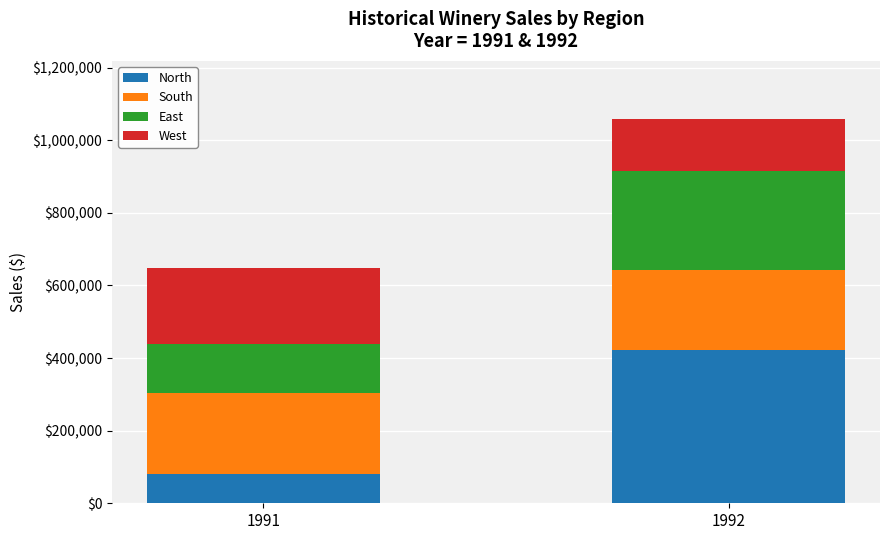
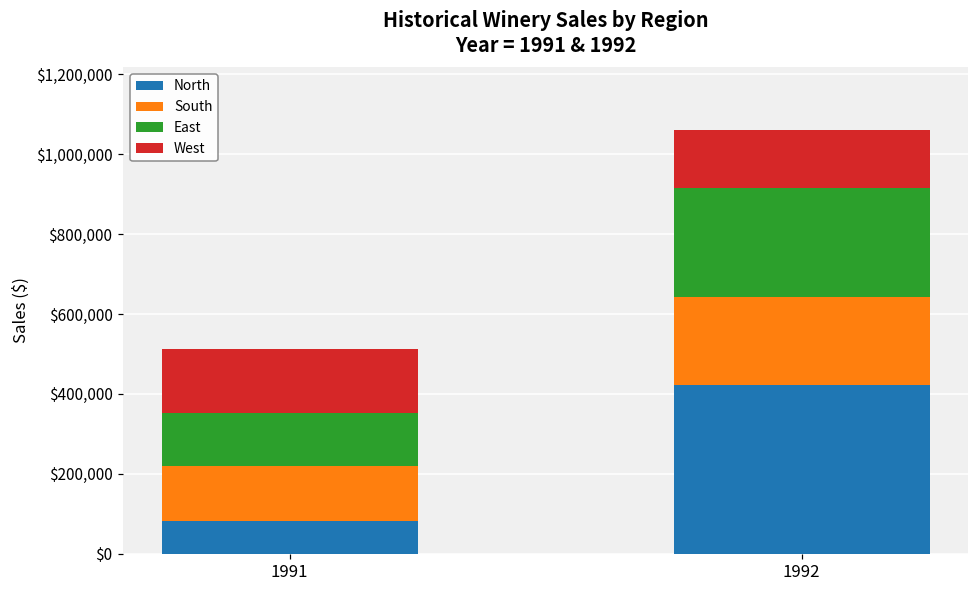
  {
    "North": {
      "1991": "$80,000",
      "1992": "$420,000"
    },
    "South": {
-     "1991": "$220,000",
+     "1991": "$140,000",
      "1992": "$220,000"
    },
    "East": {
      "1991": "$130,000",
      "1992": "$270,000"
    },
    "West": {
-     "1991": "$210,000",
+     "1991": "$160,000",
      "1992": "$140,000"
    }
  }
